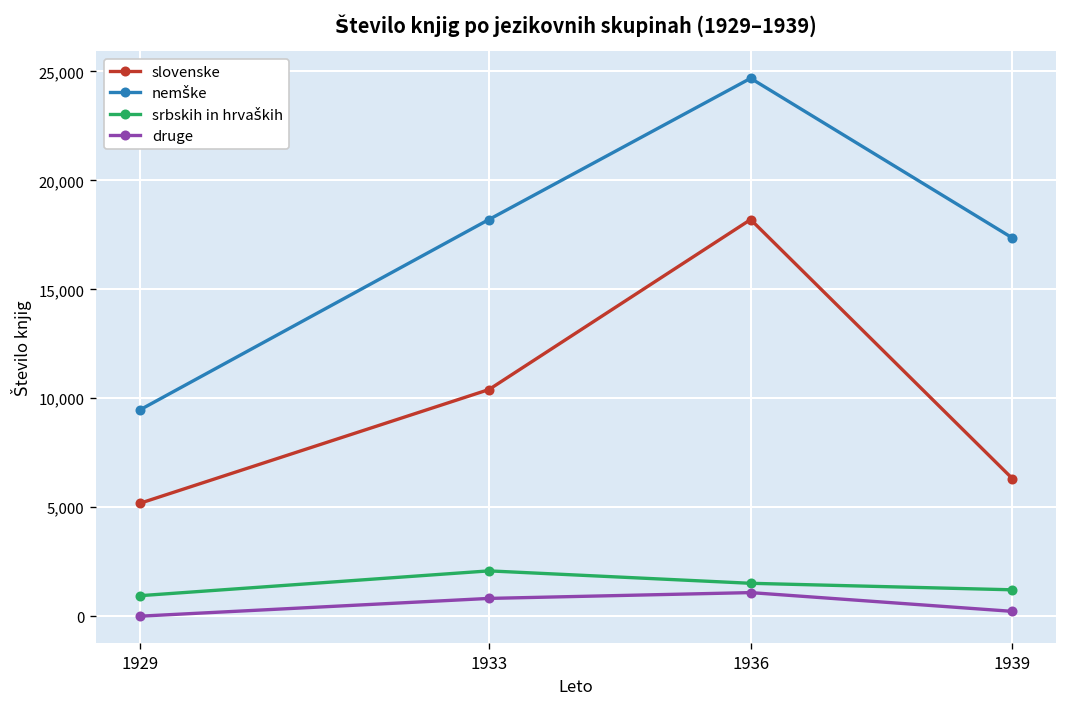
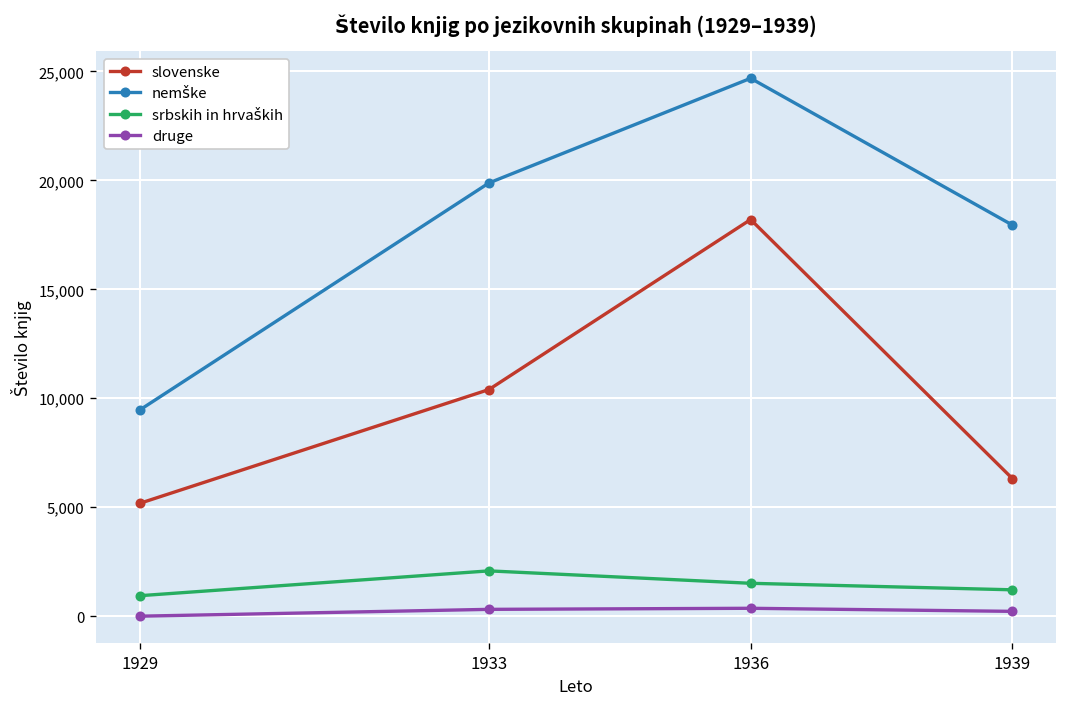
  {
    "slovenske": {
      "1929": "5,200",
      "1933": "10,400",
      "1936": "18,200",
      "1939": "6,300"
    },
    "nemške": {
      "1929": "9,500",
-     "1933": "18,200",
+     "1933": "19,900",
      "1936": "24,700",
-     "1939": "17,400"
+     "1939": "18,000"
    },
    "srbskih in hrvaških": {
      "1929": "900",
      "1933": "2,100",
      "1936": "1,500",
      "1939": "1,200"
    },
    "druge": {
      "1929": "0",
-     "1933": "800",
-     "1936": "1,100",
+     "1933": "300",
+     "1936": "400",
      "1939": "200"
    }
  }
